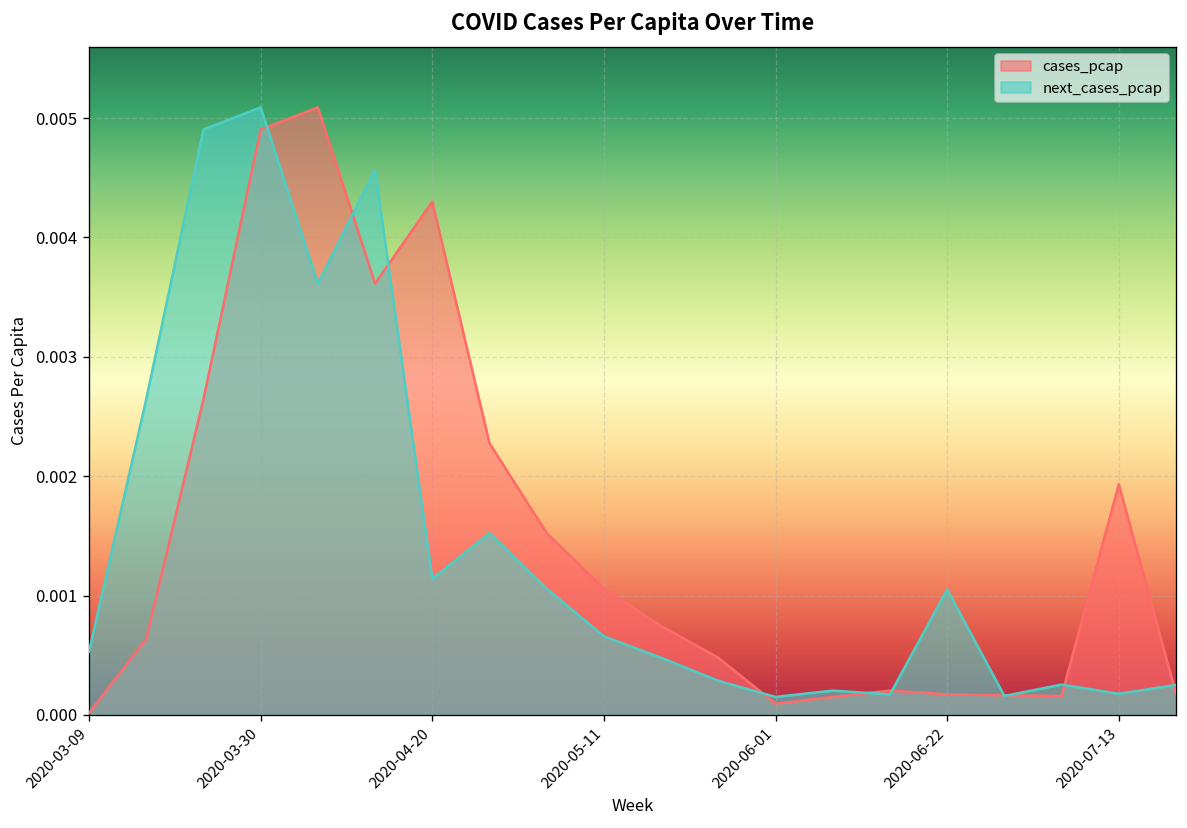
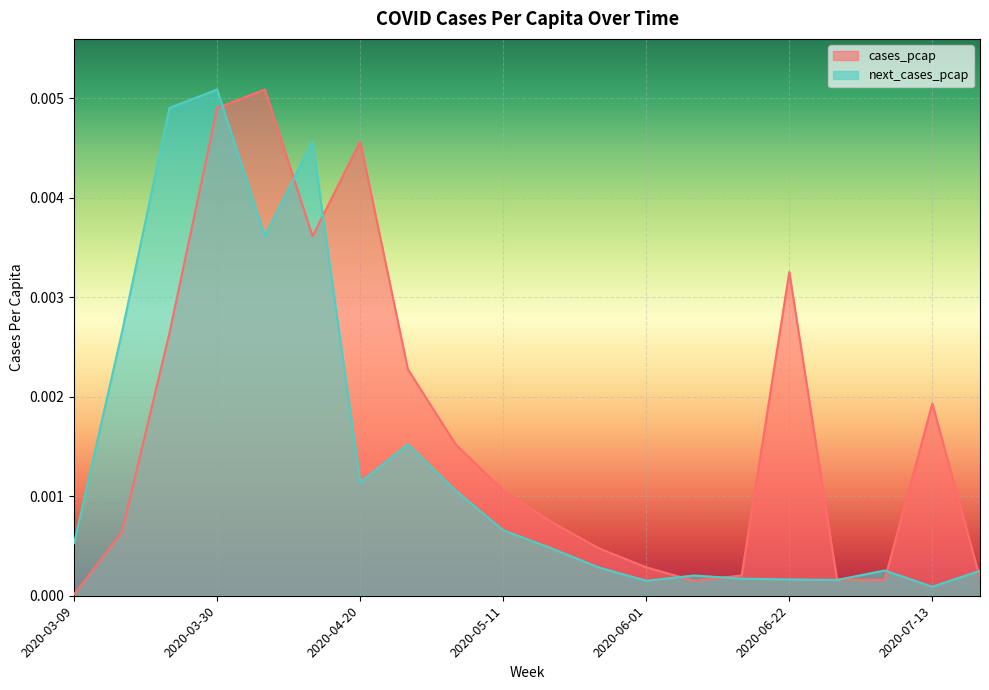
  {
    "cases_pcap": {
      "2020-03-09": 0.0000,
      "2020-03-30": 0.0049,
-     "2020-04-20": 0.0043,
+     "2020-04-20": 0.0046,
      "2020-05-11": 0.0011,
-     "2020-06-01": 0.0001,
-     "2020-06-22": 0.0002,
+     "2020-06-01": 0.0003,
+     "2020-06-22": 0.0033,
      "2020-07-13": 0.0019
    },
    "next_cases_pcap": {
      "2020-03-09": 0.0005,
      "2020-03-30": 0.0051,
      "2020-04-20": 0.0011,
      "2020-05-11": 0.0007,
      "2020-06-01": 0.0002,
-     "2020-06-22": 0.0011,
-     "2020-07-13": 0.0002
+     "2020-06-22": 0.0002,
+     "2020-07-13": 0.0001
    }
  }
